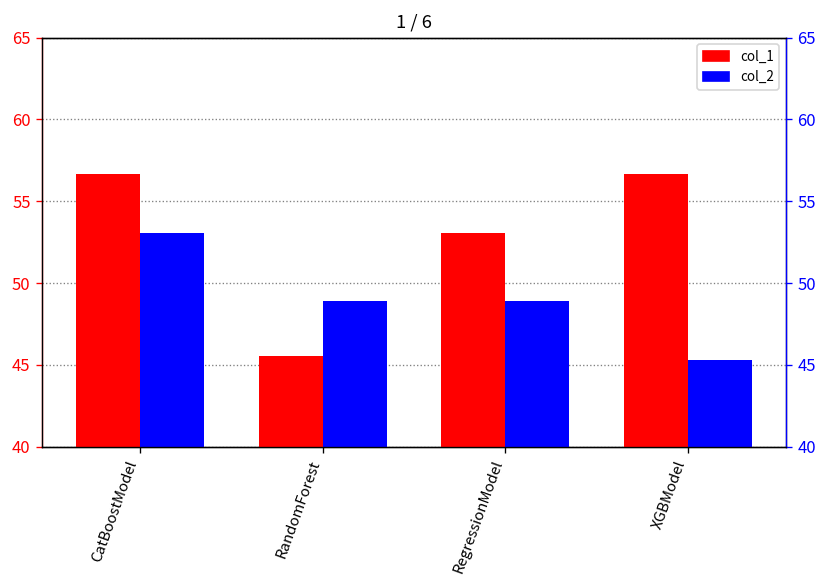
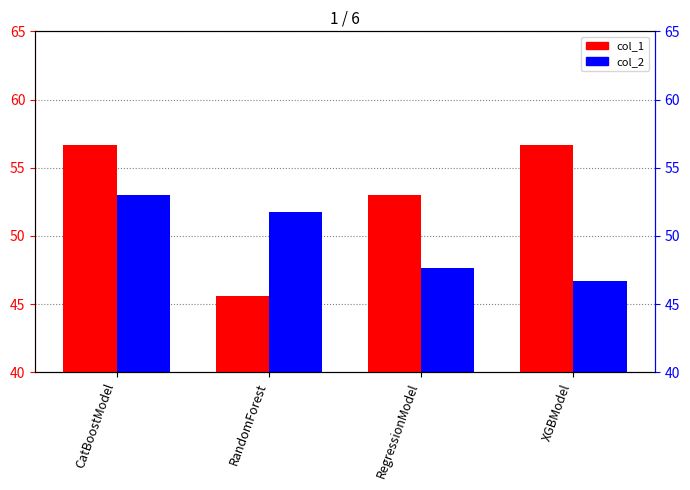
  {
    "col_1": {
      "CatBoostModel": 56.7,
      "RandomForest": 45.6,
      "RegressionModel": 53.0,
      "XGBModel": 56.7
    },
    "col_2": {
      "CatBoostModel": 53.0,
-     "RandomForest": 48.9,
-     "RegressionModel": 48.9,
-     "XGBModel": 45.3
+     "RandomForest": 51.7,
+     "RegressionModel": 47.7,
+     "XGBModel": 46.7
    }
  }
